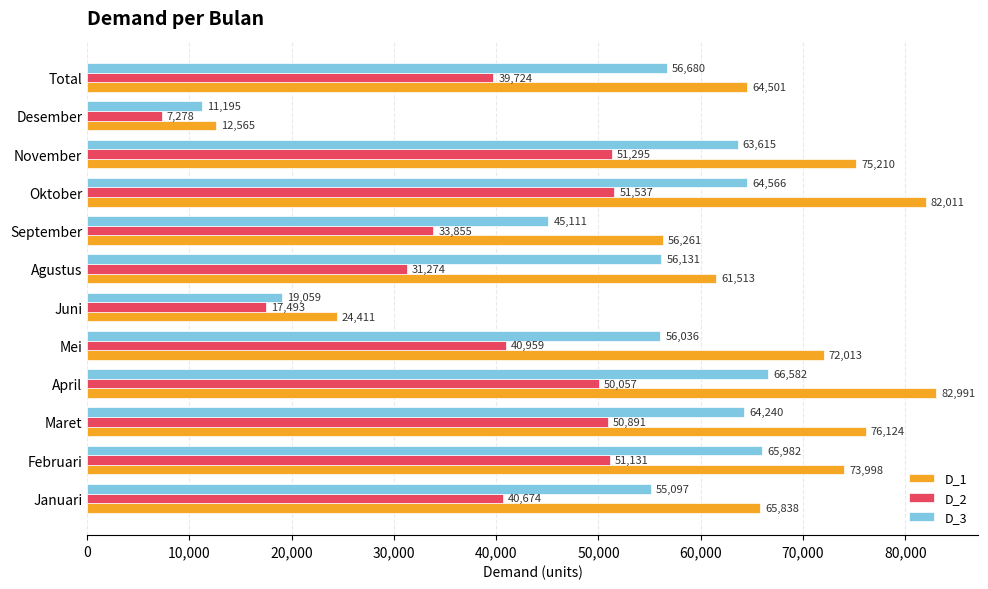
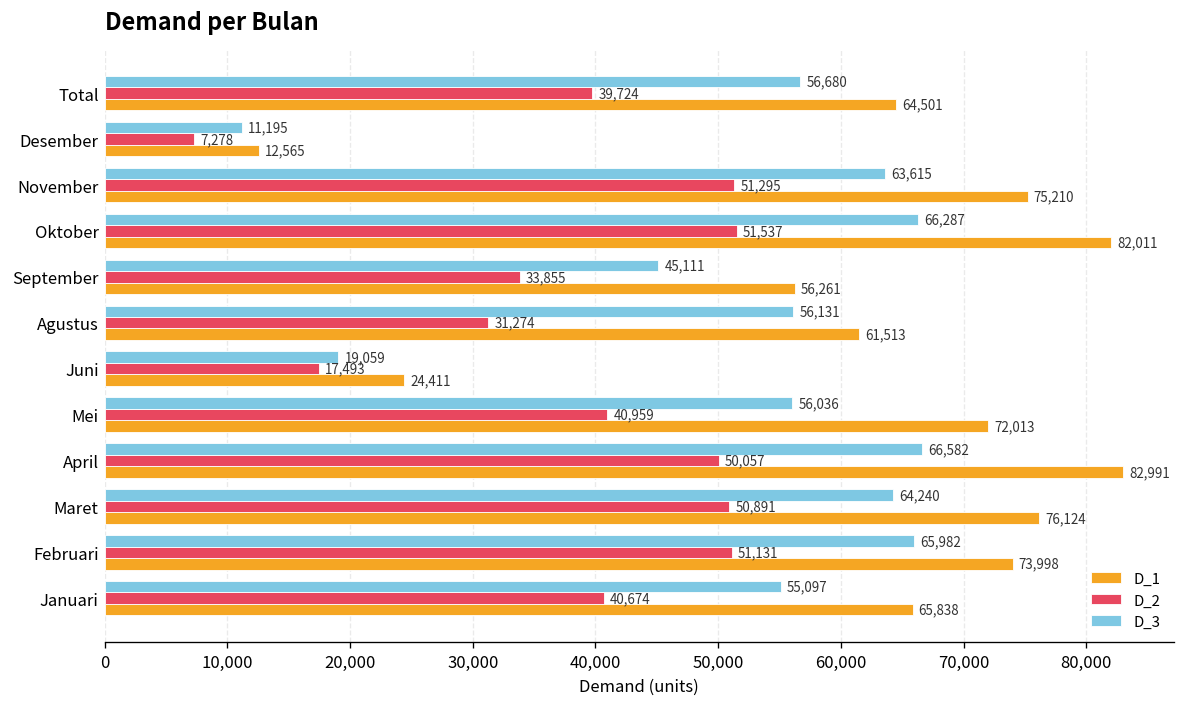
  {
    "D_1": {
      "Total": "64,501",
      "Desember": "12,565",
      "November": "75,210",
      "Oktober": "82,011",
      "September": "56,261",
      "Agustus": "61,513",
      "Juni": "24,411",
      "Mei": "72,013",
      "April": "82,991",
      "Maret": "76,124",
      "Februari": "73,998",
      "Januari": "65,838"
    },
    "D_2": {
      "Total": "39,724",
      "Desember": "7,278",
      "November": "51,295",
      "Oktober": "51,537",
      "September": "33,855",
      "Agustus": "31,274",
      "Juni": "17,493",
      "Mei": "40,959",
      "April": "50,057",
      "Maret": "50,891",
      "Februari": "51,131",
      "Januari": "40,674"
    },
    "D_3": {
      "Total": "56,680",
      "Desember": "11,195",
      "November": "63,615",
-     "Oktober": "64,566",
+     "Oktober": "66,287",
      "September": "45,111",
      "Agustus": "56,131",
      "Juni": "19,059",
      "Mei": "56,036",
      "April": "66,582",
      "Maret": "64,240",
      "Februari": "65,982",
      "Januari": "55,097"
    }
  }
